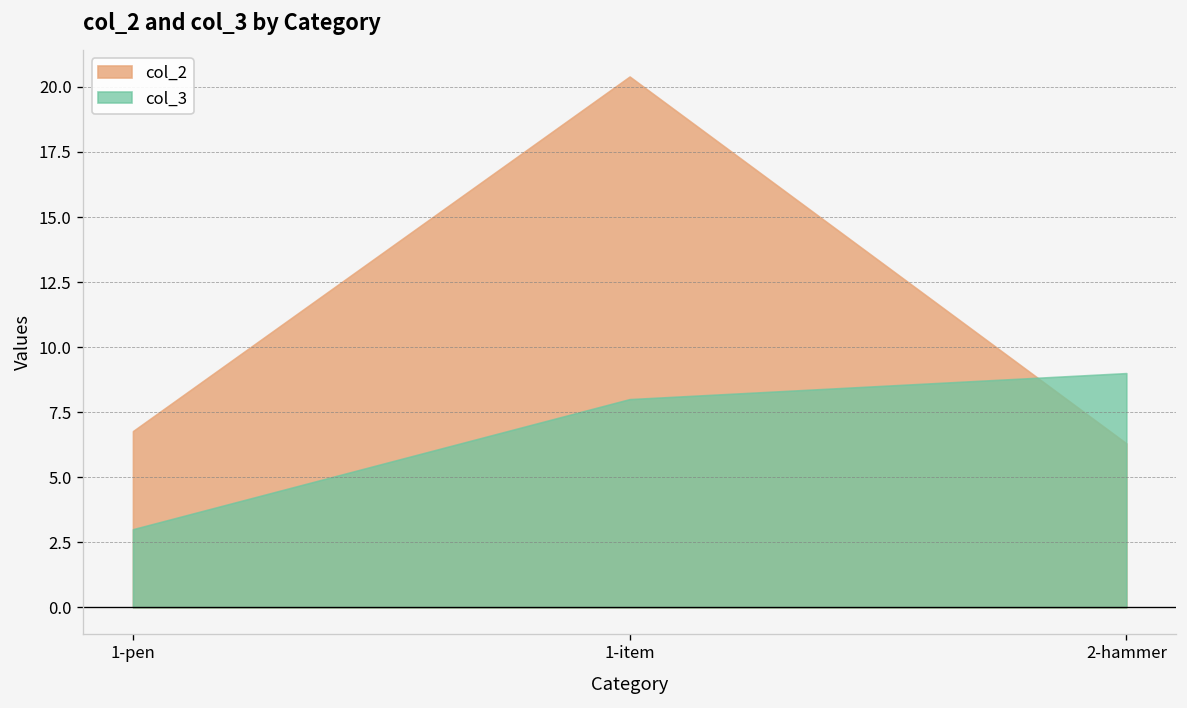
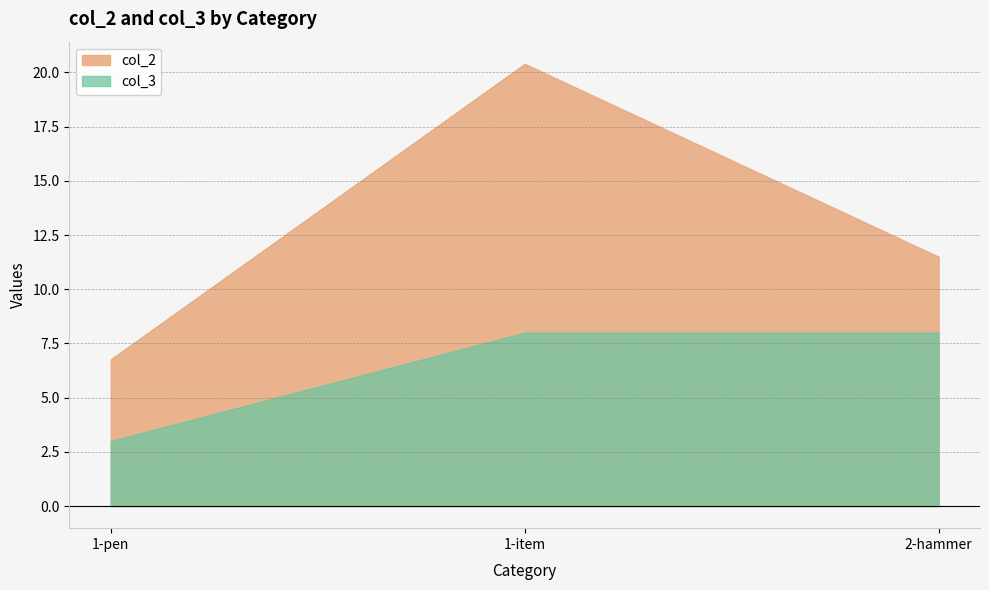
  {
    "col_2": {
      "1-pen": 6.8,
      "1-item": 20.4,
-     "2-hammer": 6.3
+     "2-hammer": 11.5
    },
    "col_3": {
      "1-pen": 3,
      "1-item": 8,
-     "2-hammer": 9
+     "2-hammer": 8
    }
  }
